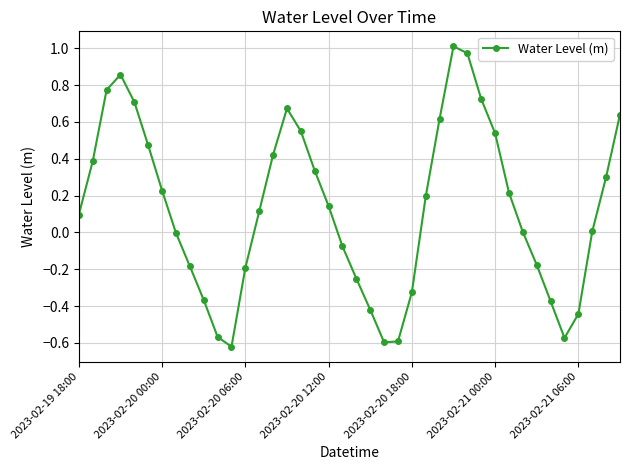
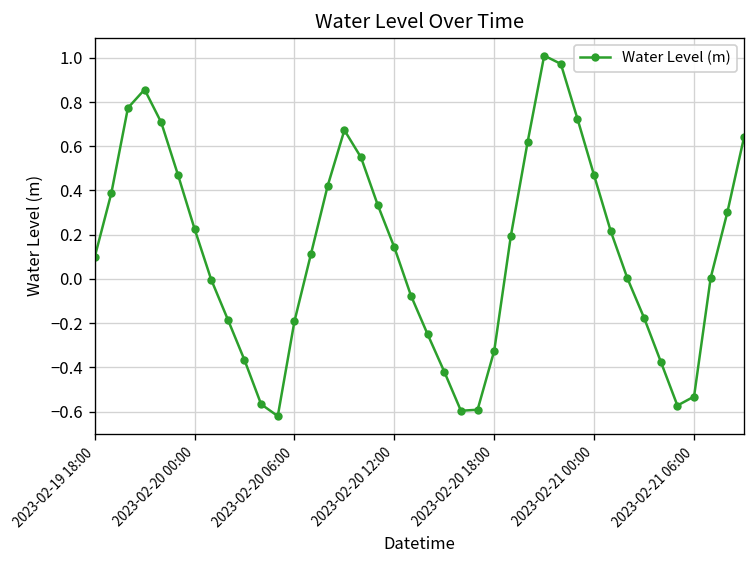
  {
    "2023-02-19 18:00": 0.10,
    "2023-02-20 00:00": 0.23,
    "2023-02-20 06:00": -0.19,
    "2023-02-20 12:00": 0.14,
    "2023-02-20 18:00": -0.32,
-   "2023-02-21 00:00": 0.54,
-   "2023-02-21 06:00": -0.44
+   "2023-02-21 00:00": 0.47,
+   "2023-02-21 06:00": -0.53
  }
